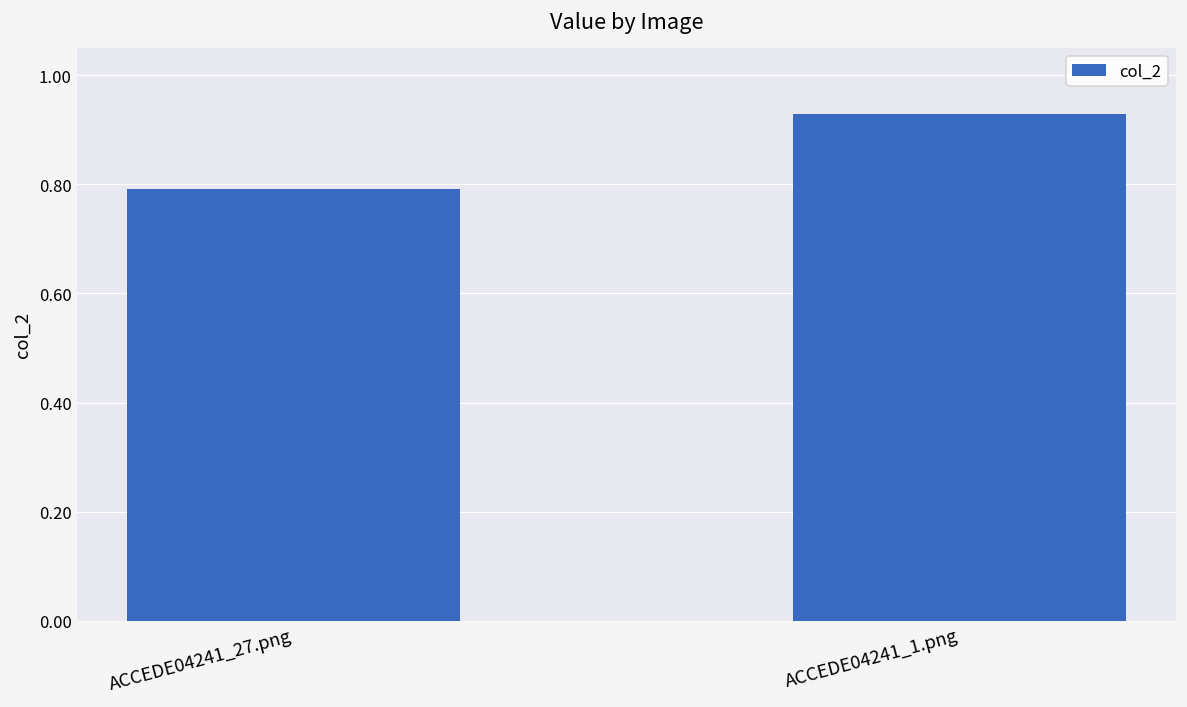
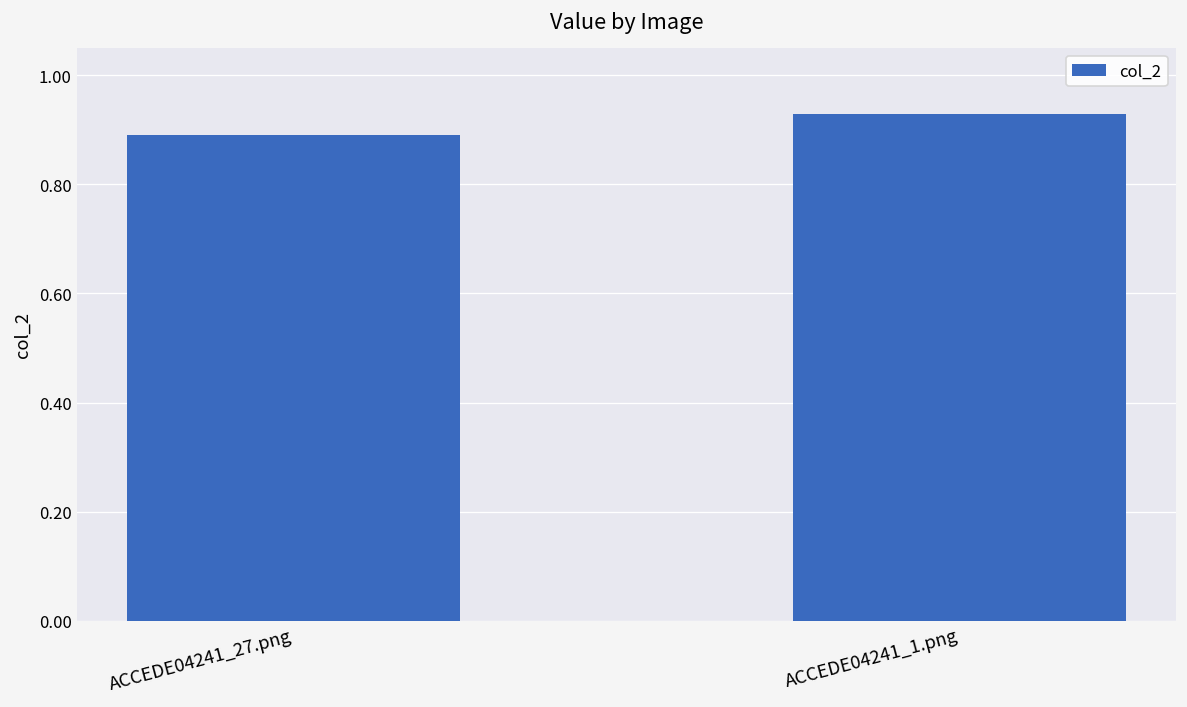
  {
-   "ACCEDE04241_27.png": 0.79,
+   "ACCEDE04241_27.png": 0.89,
    "ACCEDE04241_1.png": 0.93
  }
